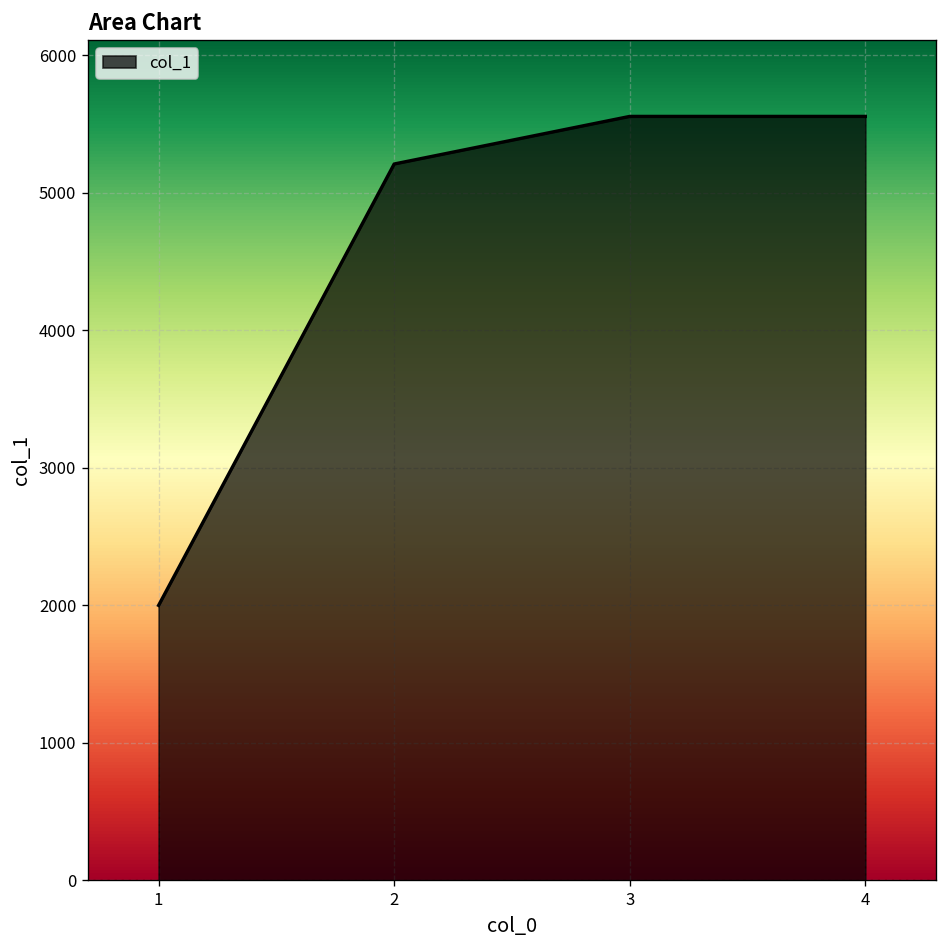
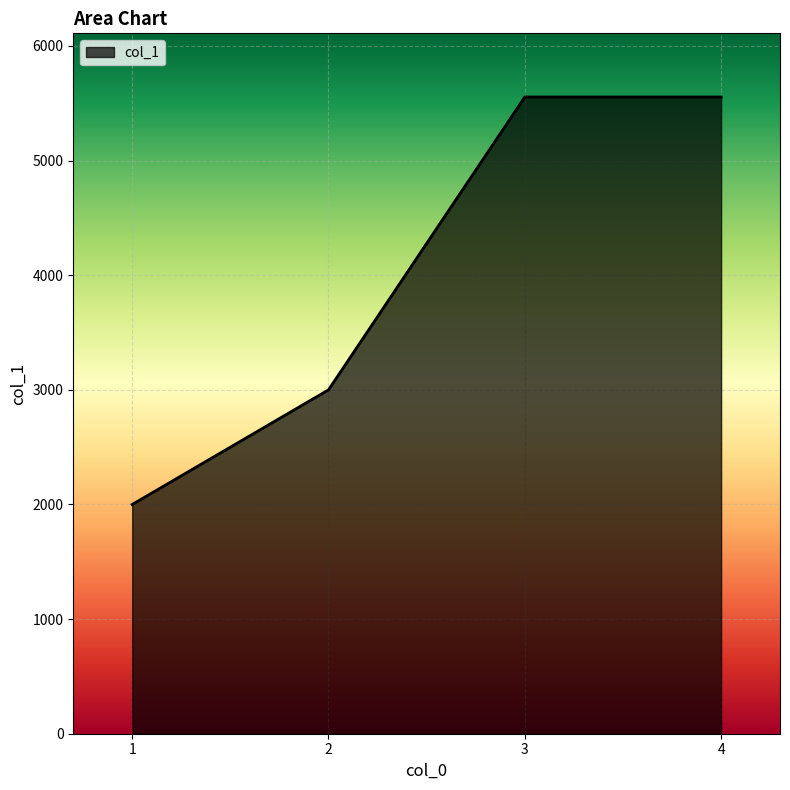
  {
    "1": 2000,
-   "2": 5210,
+   "2": 3000,
    "3": 5560,
    "4": 5560
  }
